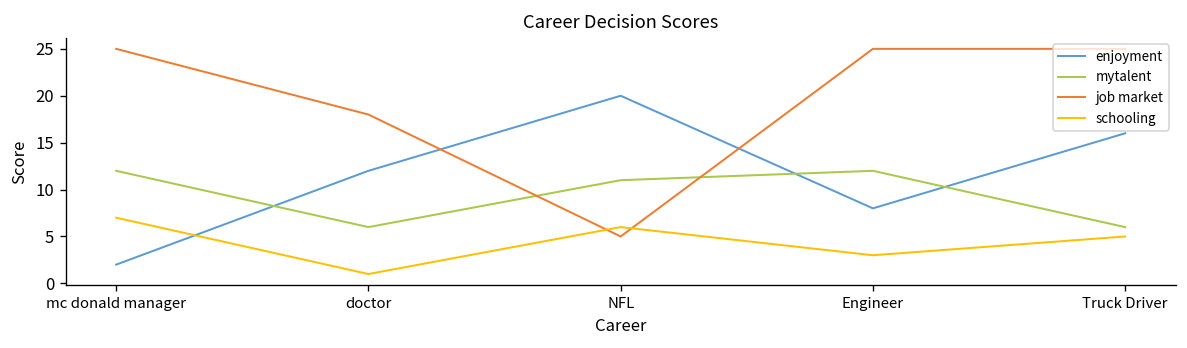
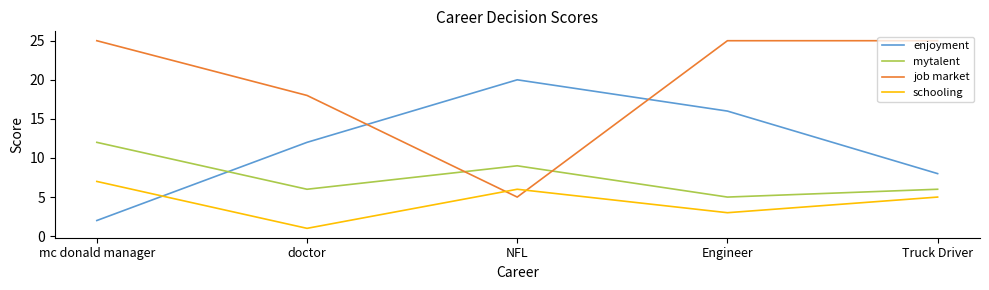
  {
    "enjoyment": {
      "mc donald manager": 2,
      "doctor": 12,
      "NFL": 20,
-     "Engineer": 8,
-     "Truck Driver": 16
+     "Engineer": 16,
+     "Truck Driver": 8
    },
    "mytalent": {
      "mc donald manager": 12,
      "doctor": 6,
-     "NFL": 11,
-     "Engineer": 12,
+     "NFL": 9,
+     "Engineer": 5,
      "Truck Driver": 6
    },
    "job market": {
      "mc donald manager": 25,
      "doctor": 18,
      "NFL": 5,
      "Engineer": 25
    },
    "schooling": {
      "mc donald manager": 7,
      "doctor": 1,
      "NFL": 6,
      "Engineer": 3,
      "Truck Driver": 5
    }
  }
